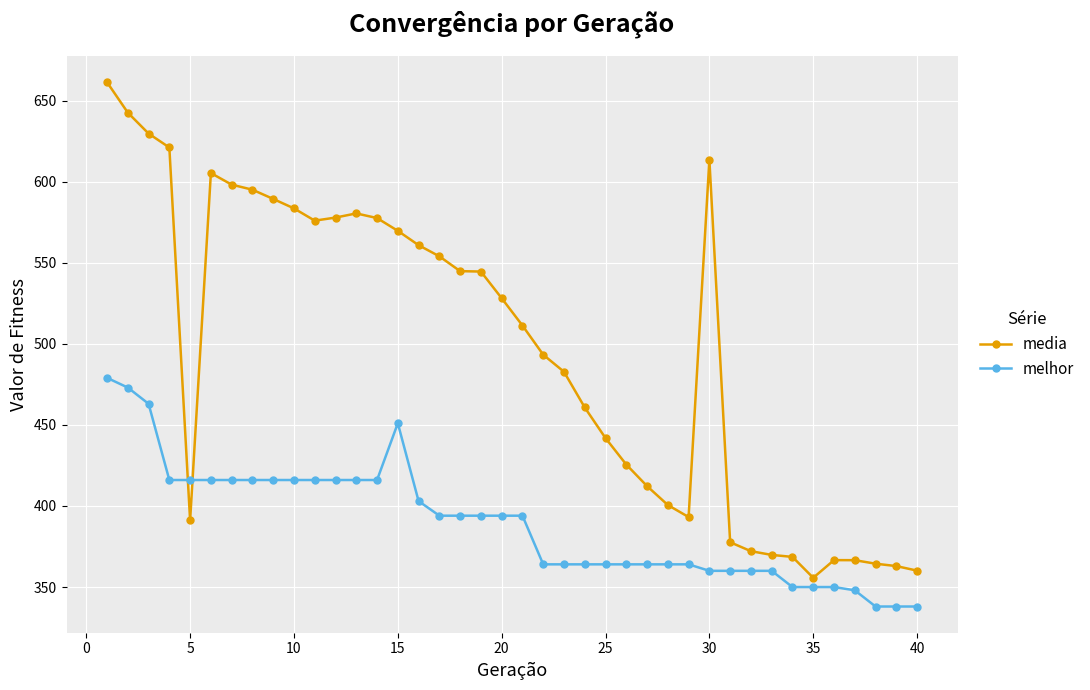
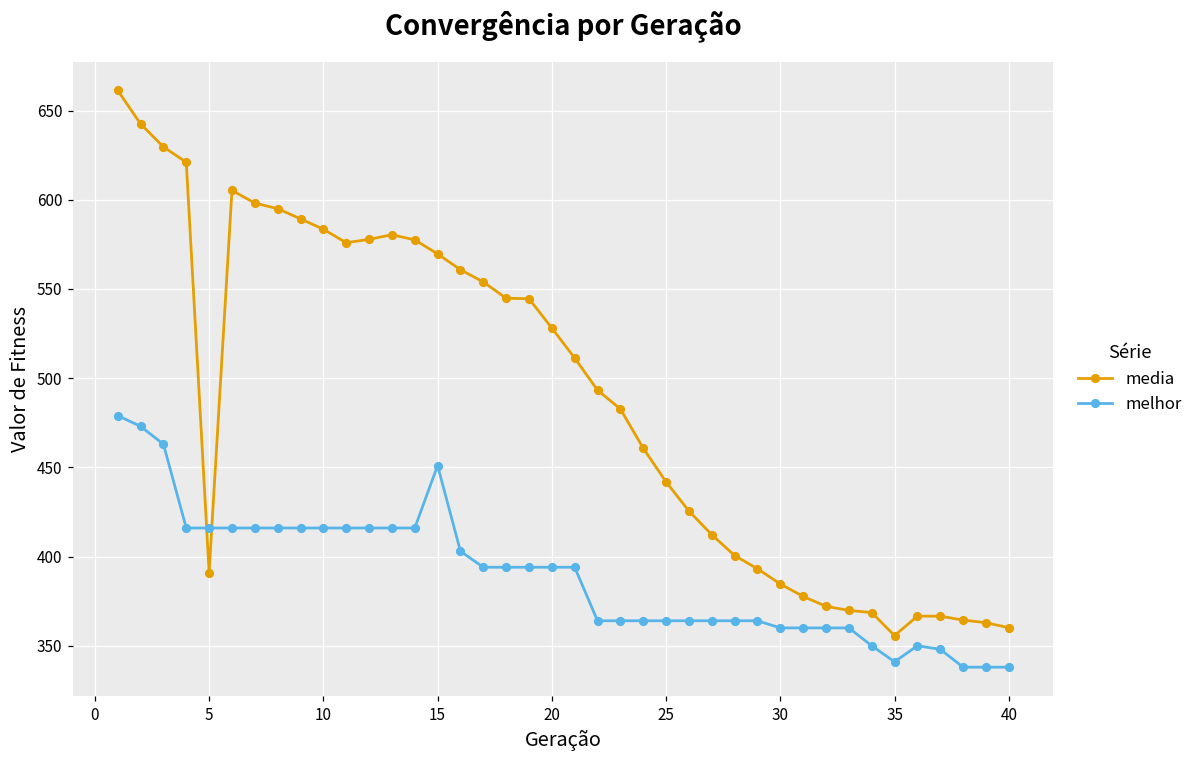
  {
    "media": {
      "5": 391,
      "10": 583,
      "15": 570,
      "20": 528,
      "25": 442,
-     "30": 614,
+     "30": 385,
      "35": 356,
      "40": 360
    },
    "melhor": {
      "5": 416,
      "10": 416,
      "15": 451,
      "20": 394,
      "25": 364,
      "30": 360,
-     "35": 350,
+     "35": 341,
      "40": 338
    }
  }
